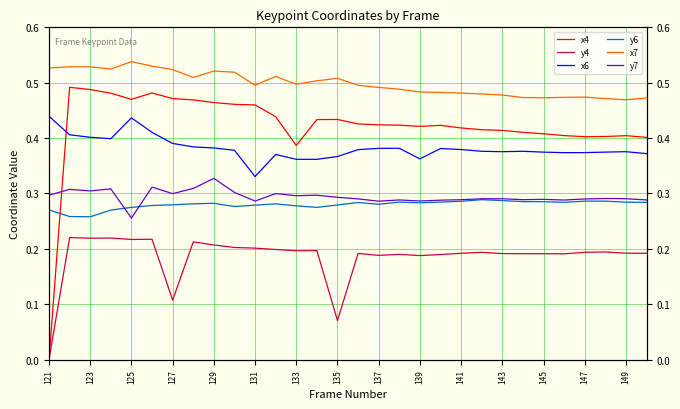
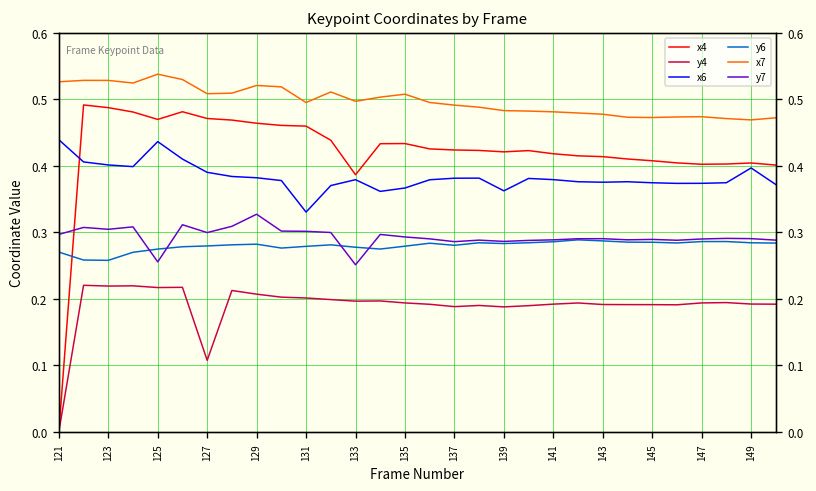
  {
    "x4": {
      "123": 0.49,
      "125": 0.47,
      "127": 0.47,
      "129": 0.46,
      "131": 0.46,
      "133": 0.39,
      "135": 0.43,
      "137": 0.42,
      "139": 0.42,
      "141": 0.42,
      "143": 0.41,
      "145": 0.41,
      "147": 0.40,
      "149": 0.40
    },
    "y4": {
      "123": 0.22,
      "125": 0.22,
      "127": 0.11,
      "129": 0.21,
      "131": 0.20,
      "133": 0.20,
-     "135": 0.07,
+     "135": 0.19,
      "137": 0.19,
      "139": 0.19,
      "141": 0.19,
      "143": 0.19,
      "145": 0.19,
      "147": 0.19,
      "149": 0.19
    },
    "x6": {
      "121": 0.44,
      "123": 0.40,
      "125": 0.44,
      "127": 0.39,
      "129": 0.38,
      "131": 0.33,
-     "133": 0.36,
+     "133": 0.38,
      "135": 0.37,
      "137": 0.38,
      "139": 0.36,
      "141": 0.38,
      "143": 0.38,
      "145": 0.37,
      "147": 0.37,
-     "149": 0.38
+     "149": 0.40
    },
    "y6": {
      "121": 0.27,
      "123": 0.26,
      "125": 0.27,
      "127": 0.28,
      "129": 0.28,
      "131": 0.28,
      "133": 0.28,
      "135": 0.28,
      "137": 0.28,
      "149": 0.28
    },
    "x7": {
      "121": 0.53,
      "123": 0.53,
      "125": 0.54,
-     "127": 0.52,
+     "127": 0.51,
      "129": 0.52,
      "131": 0.50,
      "133": 0.50,
      "135": 0.51,
      "137": 0.49,
      "139": 0.48,
      "141": 0.48,
      "143": 0.48,
      "145": 0.47,
      "147": 0.47,
      "149": 0.47
    },
    "y7": {
      "121": 0.30,
      "123": 0.30,
      "125": 0.26,
      "127": 0.30,
      "129": 0.33,
-     "131": 0.29,
-     "133": 0.30,
+     "131": 0.30,
+     "133": 0.25,
      "135": 0.29,
      "137": 0.29,
      "149": 0.29
    }
  }
